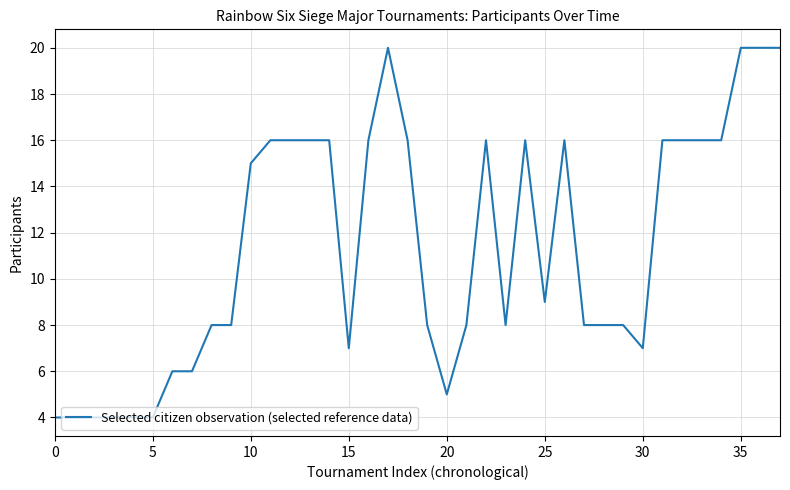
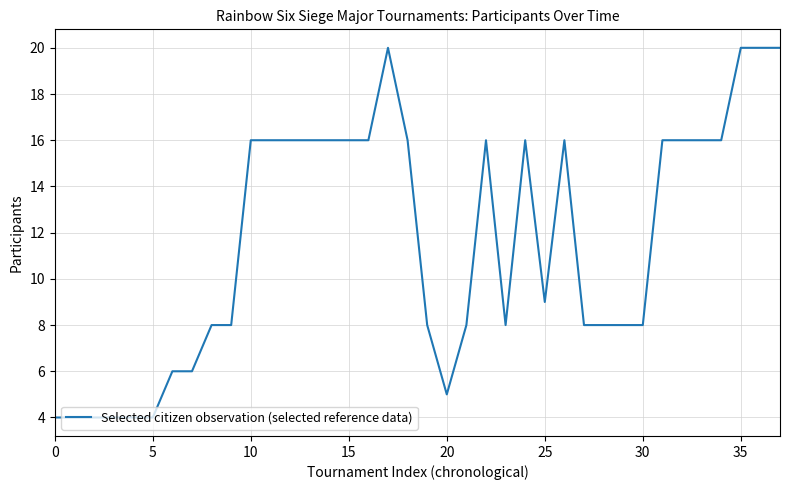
  {
    "0": 4,
-   "10": 15,
-   "15": 7,
+   "10": 16,
+   "15": 16,
    "20": 5,
    "25": 9,
-   "30": 7,
+   "30": 8,
    "35": 20
  }
